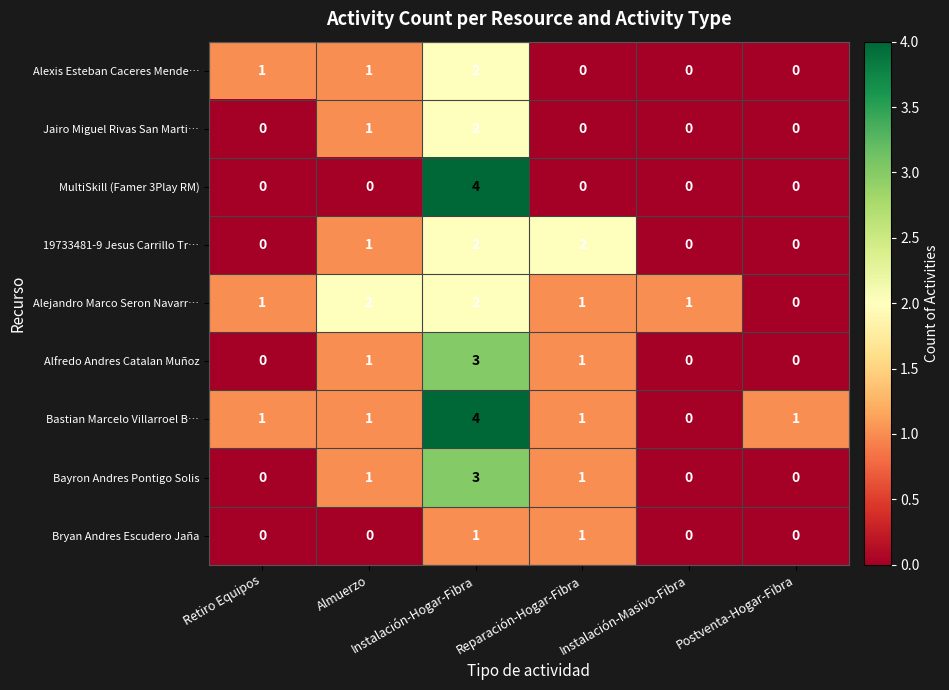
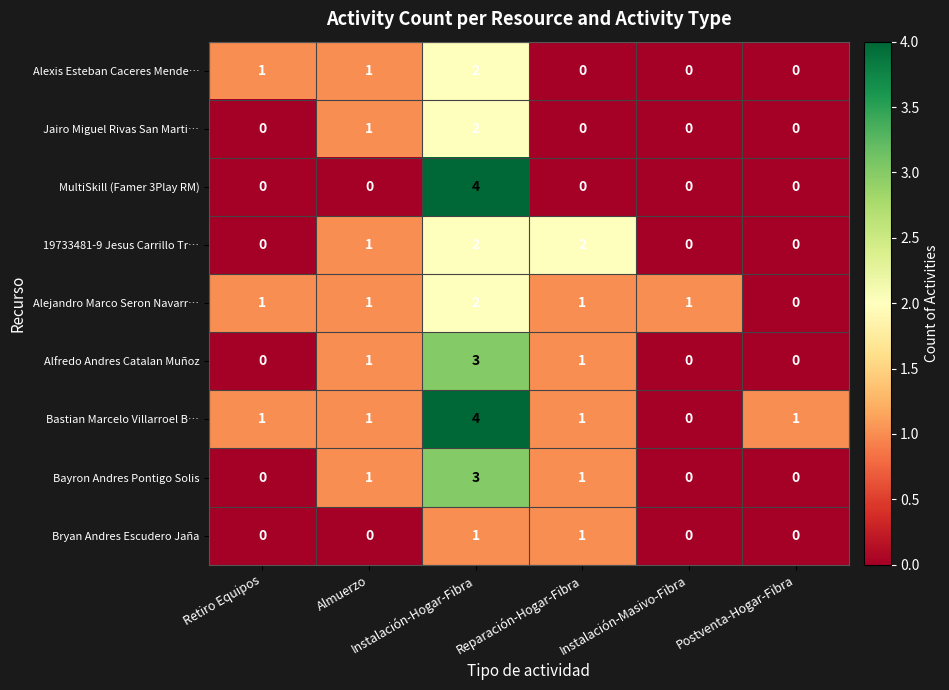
  {
    "Alexis Esteban Caceres Mende…": {
      "Retiro Equipos": 1,
      "Almuerzo": 1,
      "Instalación-Hogar-Fibra": 2,
      "Reparación-Hogar-Fibra": 0,
      "Instalación-Masivo-Fibra": 0,
      "Postventa-Hogar-Fibra": 0
    },
    "Jairo Miguel Rivas San Marti…": {
      "Retiro Equipos": 0,
      "Almuerzo": 1,
      "Instalación-Hogar-Fibra": 2,
      "Reparación-Hogar-Fibra": 0,
      "Instalación-Masivo-Fibra": 0,
      "Postventa-Hogar-Fibra": 0
    },
    "MultiSkill (Famer 3Play RM)": {
      "Retiro Equipos": 0,
      "Almuerzo": 0,
      "Instalación-Hogar-Fibra": 4,
      "Reparación-Hogar-Fibra": 0,
      "Instalación-Masivo-Fibra": 0,
      "Postventa-Hogar-Fibra": 0
    },
    "19733481-9 Jesus Carrillo Tr…": {
      "Retiro Equipos": 0,
      "Almuerzo": 1,
      "Instalación-Hogar-Fibra": 2,
      "Reparación-Hogar-Fibra": 2,
      "Instalación-Masivo-Fibra": 0,
      "Postventa-Hogar-Fibra": 0
    },
    "Alejandro Marco Seron Navarr…": {
      "Retiro Equipos": 1,
-     "Almuerzo": 2,
+     "Almuerzo": 1,
      "Instalación-Hogar-Fibra": 2,
      "Reparación-Hogar-Fibra": 1,
      "Instalación-Masivo-Fibra": 1,
      "Postventa-Hogar-Fibra": 0
    },
    "Alfredo Andres Catalan Muñoz": {
      "Retiro Equipos": 0,
      "Almuerzo": 1,
      "Instalación-Hogar-Fibra": 3,
      "Reparación-Hogar-Fibra": 1,
      "Instalación-Masivo-Fibra": 0,
      "Postventa-Hogar-Fibra": 0
    },
    "Bastian Marcelo Villarroel B…": {
      "Retiro Equipos": 1,
      "Almuerzo": 1,
      "Instalación-Hogar-Fibra": 4,
      "Reparación-Hogar-Fibra": 1,
      "Instalación-Masivo-Fibra": 0,
      "Postventa-Hogar-Fibra": 1
    },
    "Bayron Andres Pontigo Solis": {
      "Retiro Equipos": 0,
      "Almuerzo": 1,
      "Instalación-Hogar-Fibra": 3,
      "Reparación-Hogar-Fibra": 1,
      "Instalación-Masivo-Fibra": 0,
      "Postventa-Hogar-Fibra": 0
    },
    "Bryan Andres Escudero Jaña": {
      "Retiro Equipos": 0,
      "Almuerzo": 0,
      "Instalación-Hogar-Fibra": 1,
      "Reparación-Hogar-Fibra": 1,
      "Instalación-Masivo-Fibra": 0,
      "Postventa-Hogar-Fibra": 0
    }
  }
